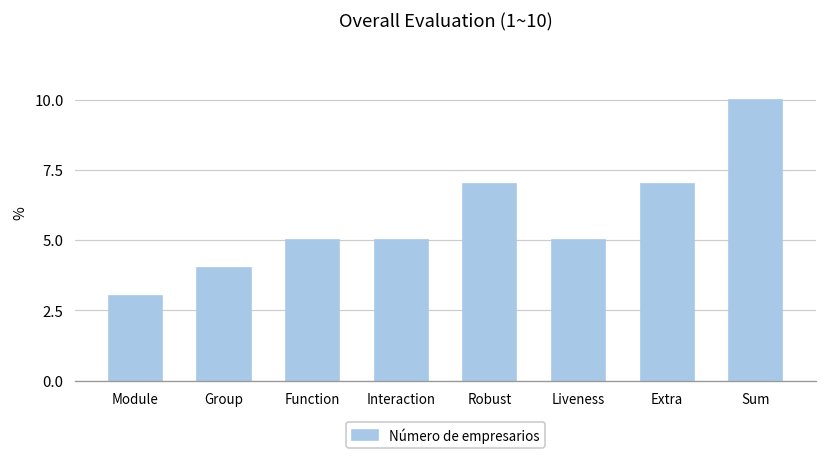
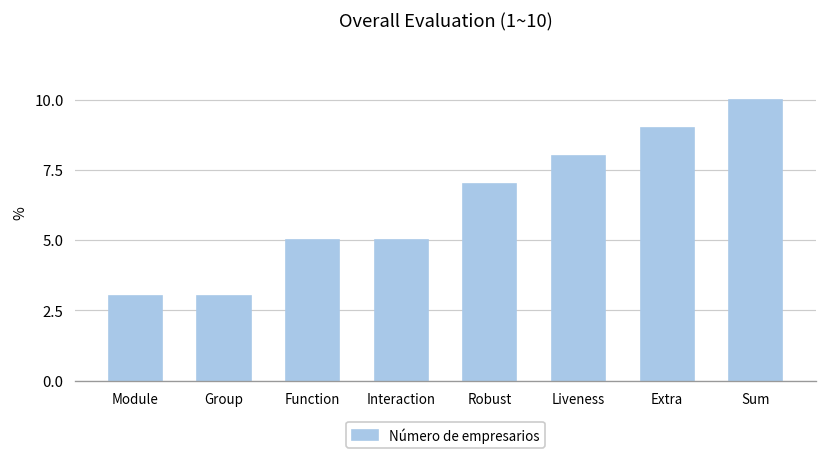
  {
    "Module": 3,
-   "Group": 4,
+   "Group": 3,
    "Function": 5,
    "Interaction": 5,
    "Robust": 7,
-   "Liveness": 5,
-   "Extra": 7,
+   "Liveness": 8,
+   "Extra": 9,
    "Sum": 10
  }
